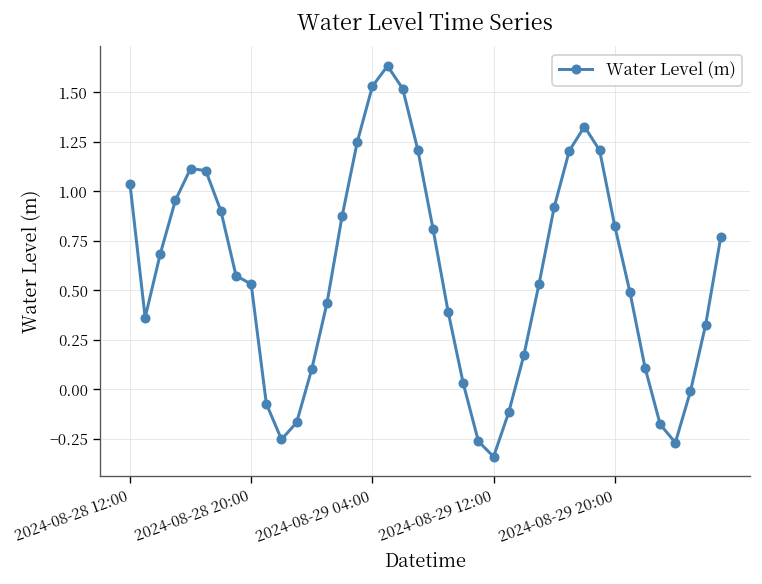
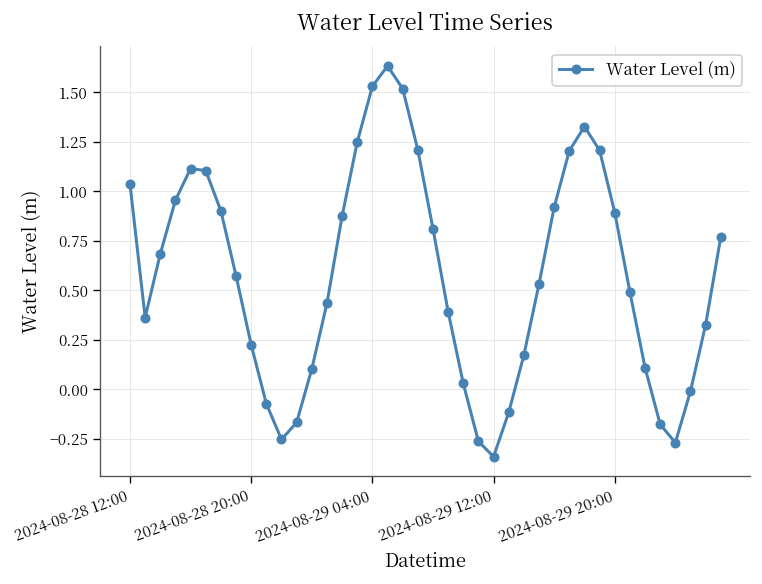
  {
    "2024-08-28 12:00": 1.04,
-   "2024-08-28 20:00": 0.53,
+   "2024-08-28 20:00": 0.22,
    "2024-08-29 04:00": 1.53,
    "2024-08-29 12:00": -0.34,
-   "2024-08-29 20:00": 0.82
+   "2024-08-29 20:00": 0.89
  }
